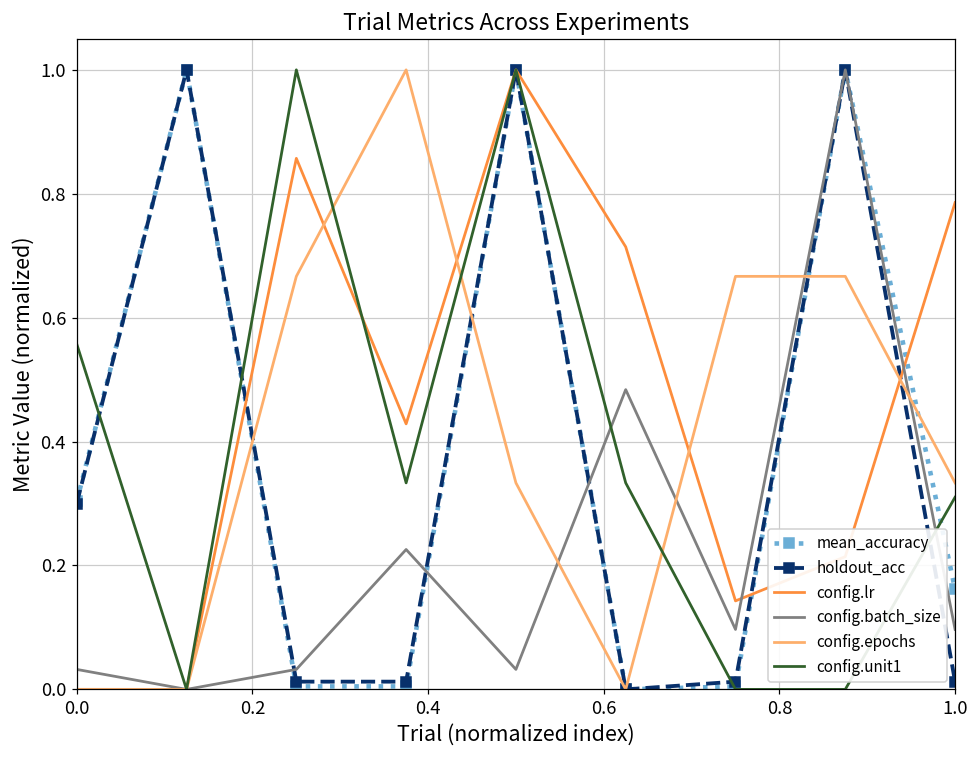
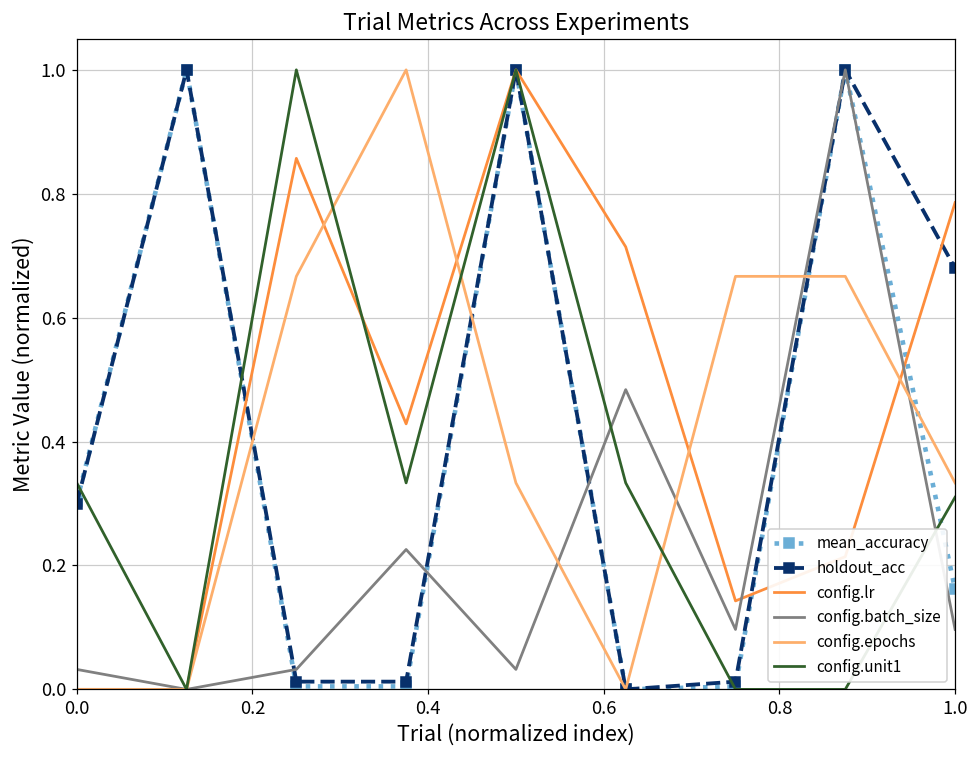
  {
    "mean_accuracy": {
      "1.0": 0.16
    },
    "holdout_acc": {
-     "1.0": 0.01
+     "1.0": 0.68
    },
    "config.batch_size": {
      "0.0": 0.03,
      "1.0": 0.10
    },
    "config.unit1": {
-     "0.0": 0.56,
+     "0.0": 0.33,
      "1.0": 0.31
    }
  }
